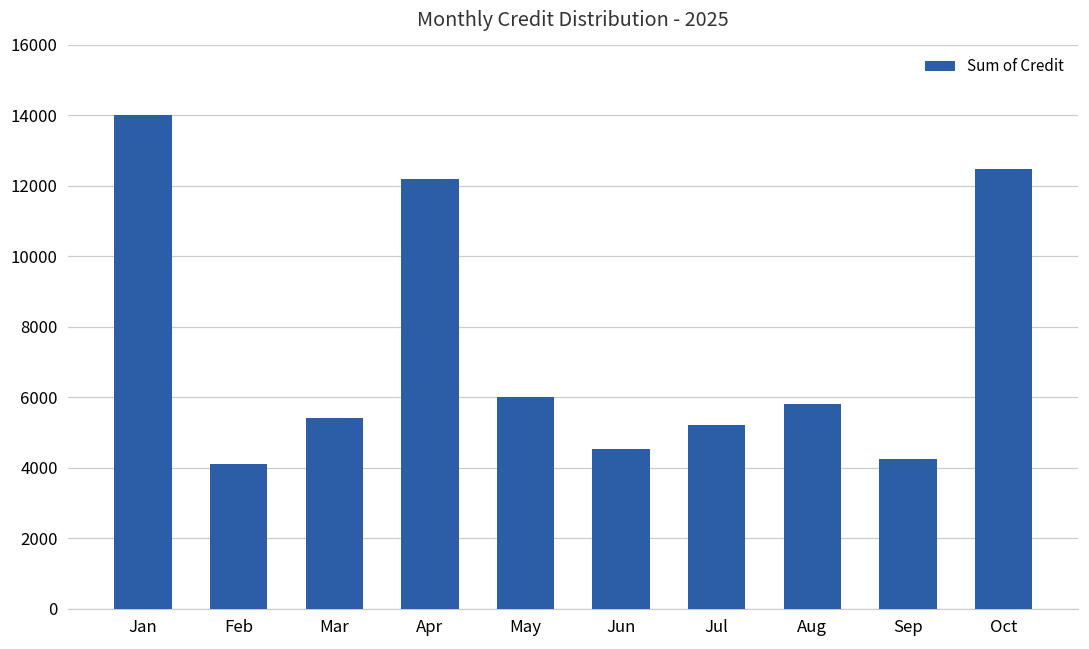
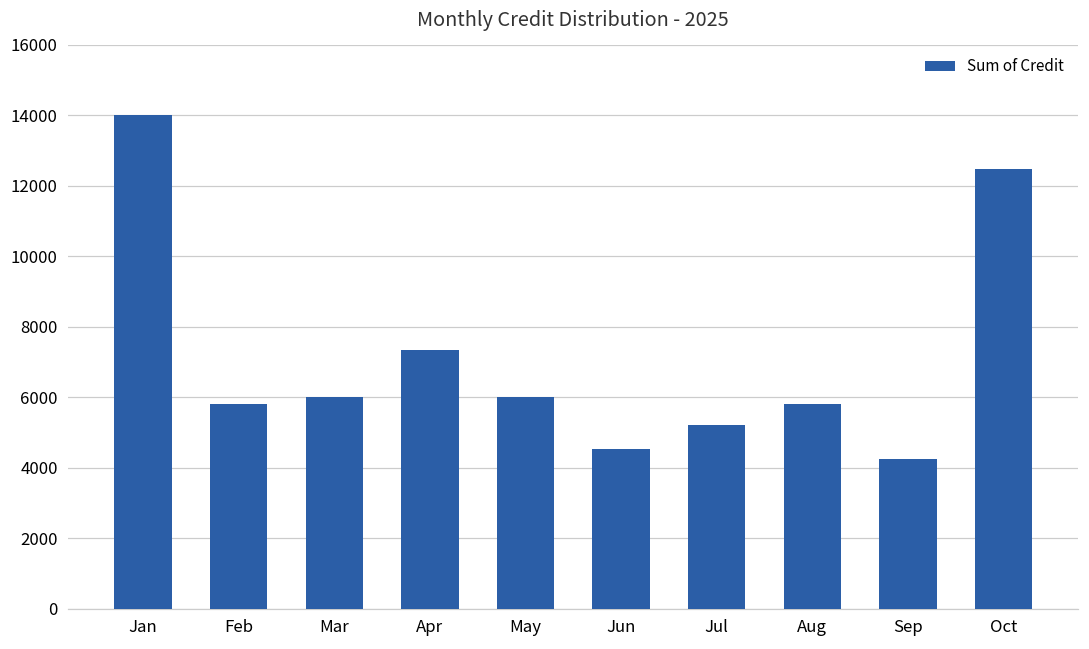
  {
    "Jan": 14000,
-   "Feb": 4100,
-   "Mar": 5400,
-   "Apr": 12200,
+   "Feb": 5800,
+   "Mar": 6000,
+   "Apr": 7300,
    "May": 6000,
    "Jun": 4500,
    "Jul": 5200,
    "Aug": 5800,
    "Sep": 4200,
    "Oct": 12500
  }
